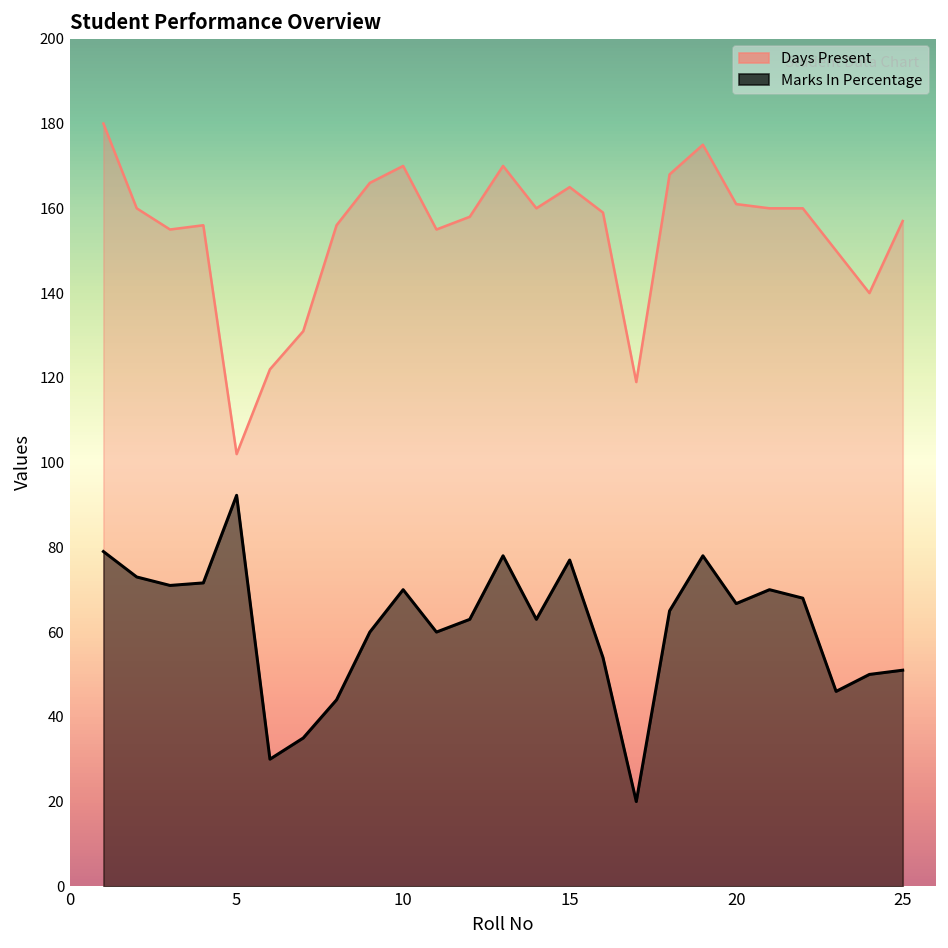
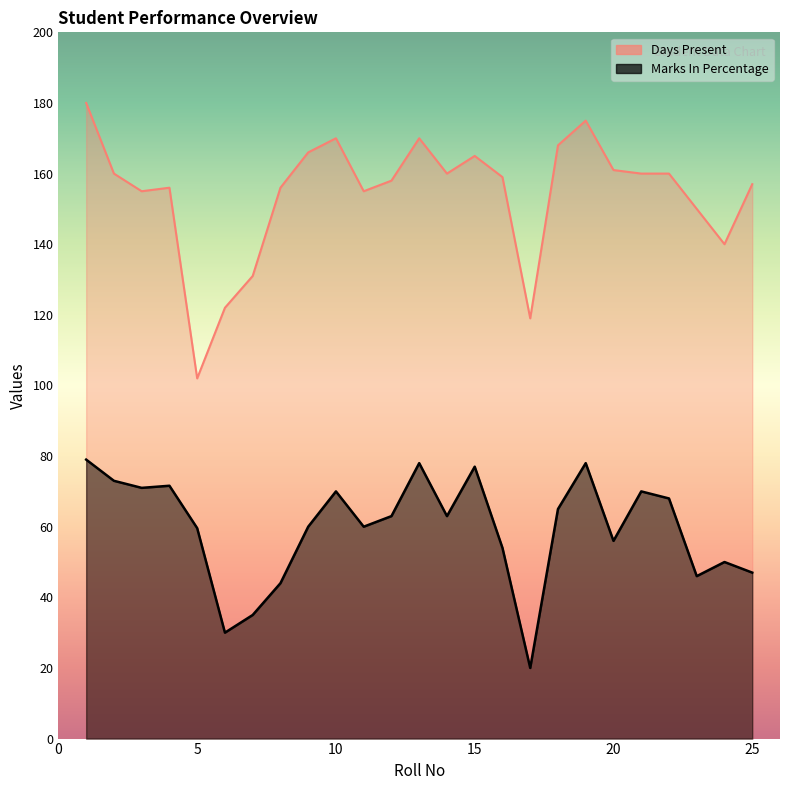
  {
    "Days Present": {
      "5": 102,
      "10": 170,
      "15": 165,
      "20": 161,
      "25": 157
    },
    "Marks In Percentage": {
-     "5": 92,
+     "5": 60,
      "10": 70,
      "15": 77,
-     "20": 67,
-     "25": 51
+     "20": 56,
+     "25": 47
    }
  }
